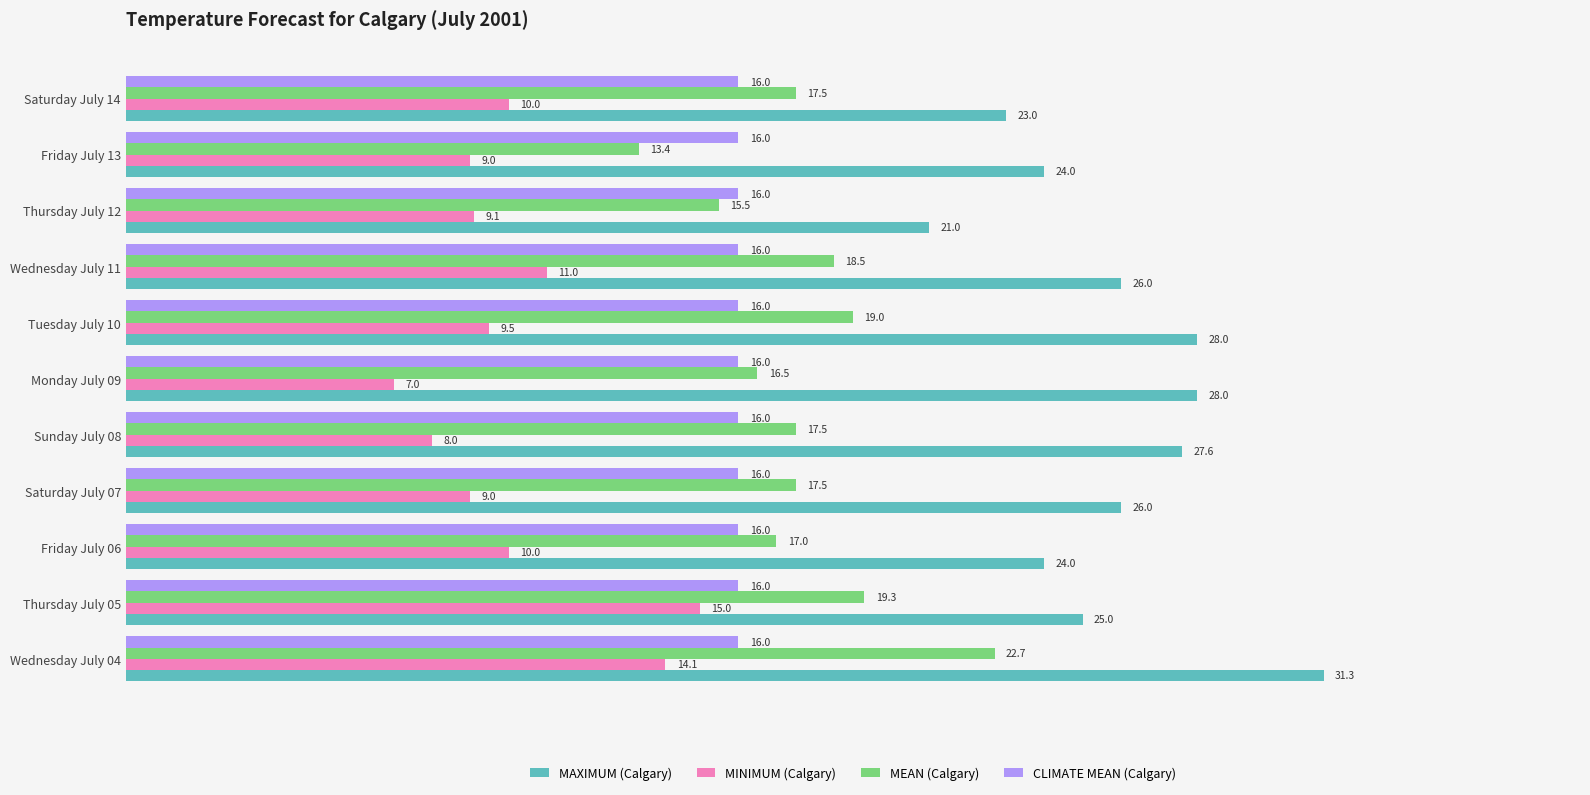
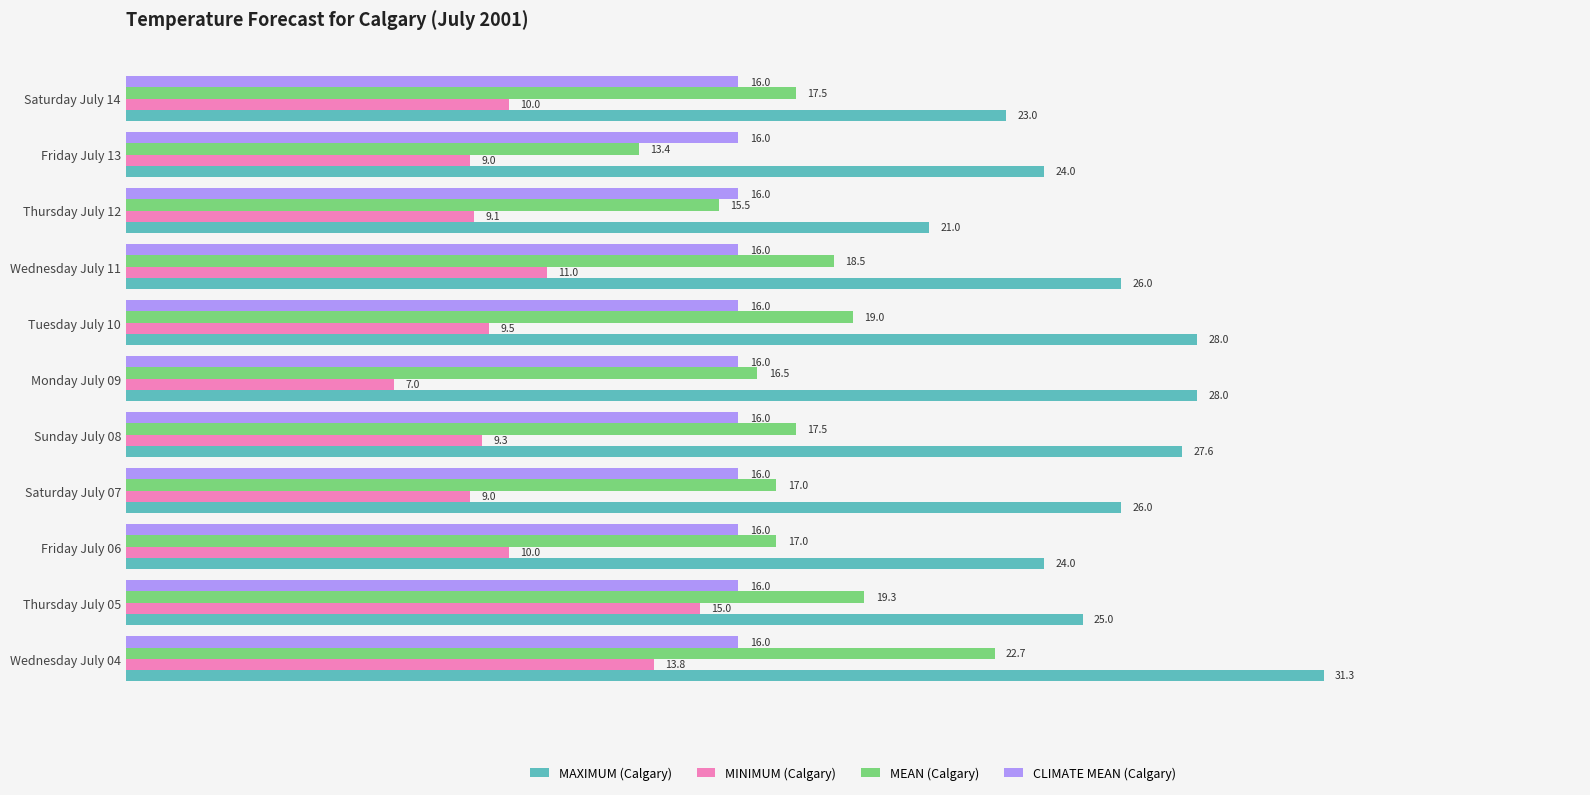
  {
    "MAXIMUM (Calgary)": {
      "Saturday July 14": 23.0,
      "Friday July 13": 24.0,
      "Thursday July 12": 21.0,
      "Wednesday July 11": 26.0,
      "Tuesday July 10": 28.0,
      "Monday July 09": 28.0,
      "Sunday July 08": 27.6,
      "Saturday July 07": 26.0,
      "Friday July 06": 24.0,
      "Thursday July 05": 25.0,
      "Wednesday July 04": 31.3
    },
    "MINIMUM (Calgary)": {
      "Saturday July 14": 10.0,
      "Friday July 13": 9.0,
      "Thursday July 12": 9.1,
      "Wednesday July 11": 11.0,
      "Tuesday July 10": 9.5,
      "Monday July 09": 7.0,
-     "Sunday July 08": 8.0,
+     "Sunday July 08": 9.3,
      "Saturday July 07": 9.0,
      "Friday July 06": 10.0,
      "Thursday July 05": 15.0,
-     "Wednesday July 04": 14.1
+     "Wednesday July 04": 13.8
    },
    "MEAN (Calgary)": {
      "Saturday July 14": 17.5,
      "Friday July 13": 13.4,
      "Thursday July 12": 15.5,
      "Wednesday July 11": 18.5,
      "Tuesday July 10": 19.0,
      "Monday July 09": 16.5,
      "Sunday July 08": 17.5,
-     "Saturday July 07": 17.5,
+     "Saturday July 07": 17.0,
      "Friday July 06": 17.0,
      "Thursday July 05": 19.3,
      "Wednesday July 04": 22.7
    },
    "CLIMATE MEAN (Calgary)": {
      "Saturday July 14": 16.0,
      "Friday July 13": 16.0,
      "Thursday July 12": 16.0,
      "Wednesday July 11": 16.0,
      "Tuesday July 10": 16.0,
      "Monday July 09": 16.0,
      "Sunday July 08": 16.0,
      "Saturday July 07": 16.0,
      "Friday July 06": 16.0,
      "Thursday July 05": 16.0,
      "Wednesday July 04": 16.0
    }
  }
